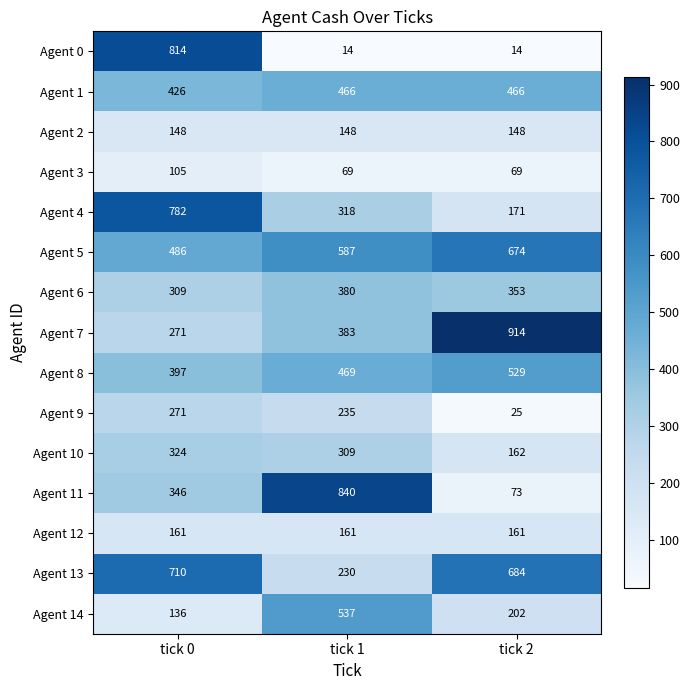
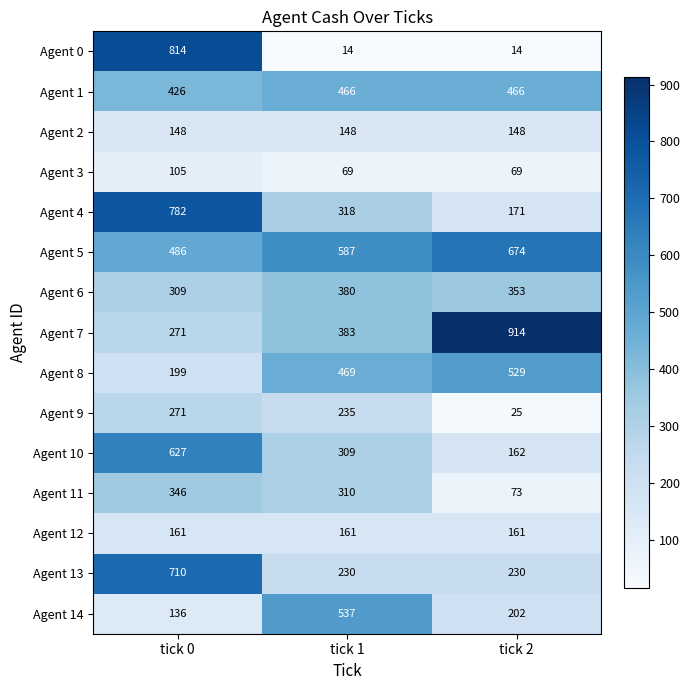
  {
    "Agent 0": {
      "tick 0": 814,
      "tick 1": 14,
      "tick 2": 14
    },
    "Agent 1": {
      "tick 0": 426,
      "tick 1": 466,
      "tick 2": 466
    },
    "Agent 2": {
      "tick 0": 148,
      "tick 1": 148,
      "tick 2": 148
    },
    "Agent 3": {
      "tick 0": 105,
      "tick 1": 69,
      "tick 2": 69
    },
    "Agent 4": {
      "tick 0": 782,
      "tick 1": 318,
      "tick 2": 171
    },
    "Agent 5": {
      "tick 0": 486,
      "tick 1": 587,
      "tick 2": 674
    },
    "Agent 6": {
      "tick 0": 309,
      "tick 1": 380,
      "tick 2": 353
    },
    "Agent 7": {
      "tick 0": 271,
      "tick 1": 383,
      "tick 2": 914
    },
    "Agent 8": {
-     "tick 0": 397,
+     "tick 0": 199,
      "tick 1": 469,
      "tick 2": 529
    },
    "Agent 9": {
      "tick 0": 271,
      "tick 1": 235,
      "tick 2": 25
    },
    "Agent 10": {
-     "tick 0": 324,
+     "tick 0": 627,
      "tick 1": 309,
      "tick 2": 162
    },
    "Agent 11": {
      "tick 0": 346,
-     "tick 1": 840,
+     "tick 1": 310,
      "tick 2": 73
    },
    "Agent 12": {
      "tick 0": 161,
      "tick 1": 161,
      "tick 2": 161
    },
    "Agent 13": {
      "tick 0": 710,
      "tick 1": 230,
-     "tick 2": 684
+     "tick 2": 230
    },
    "Agent 14": {
      "tick 0": 136,
      "tick 1": 537,
      "tick 2": 202
    }
  }
